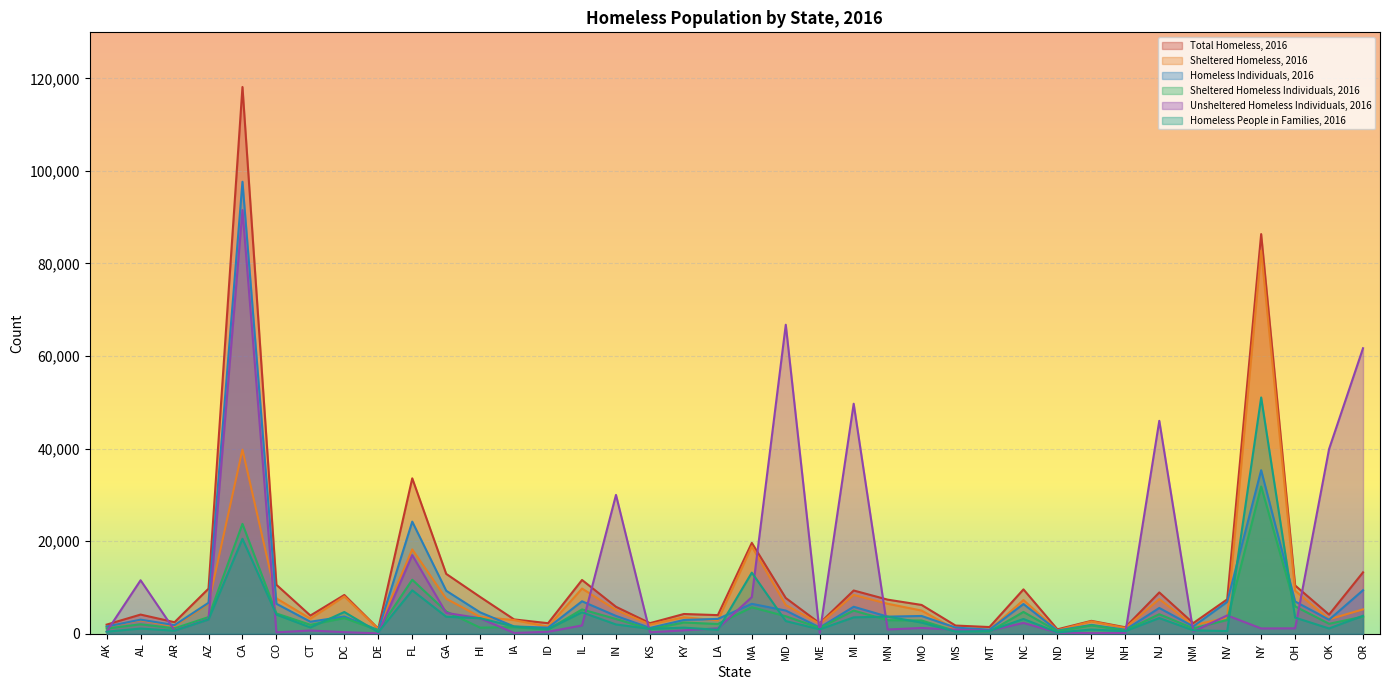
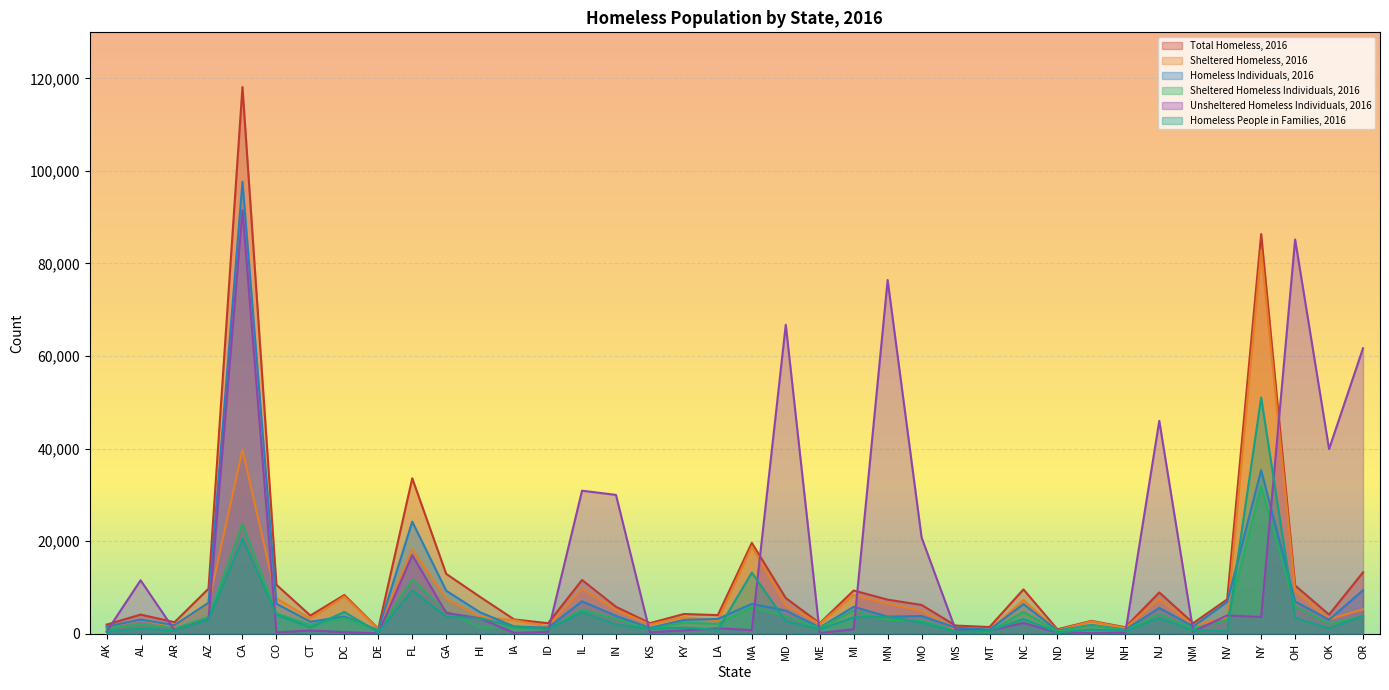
  {
    "Unsheltered Homeless Individuals, 2016": {
      "AL": "12,000",
      "CA": "92,000",
      "CO": "0",
      "CT": "1,000",
      "DC": "0",
      "FL": "17,000",
      "IA": "0",
-     "IL": "2,000",
+     "IL": "31,000",
      "IN": "30,000",
      "KS": "0",
      "KY": "1,000",
-     "MA": "8,000",
+     "MA": "1,000",
      "MD": "67,000",
      "ME": "0",
-     "MI": "50,000",
-     "MN": "1,000",
-     "MO": "1,000",
+     "MI": "1,000",
+     "MN": "76,000",
+     "MO": "21,000",
      "NC": "2,000",
      "NE": "0",
      "NJ": "46,000",
-     "NY": "1,000",
-     "OH": "1,000",
+     "NY": "4,000",
+     "OH": "85,000",
      "OK": "40,000",
      "OR": "62,000"
    }
  }
